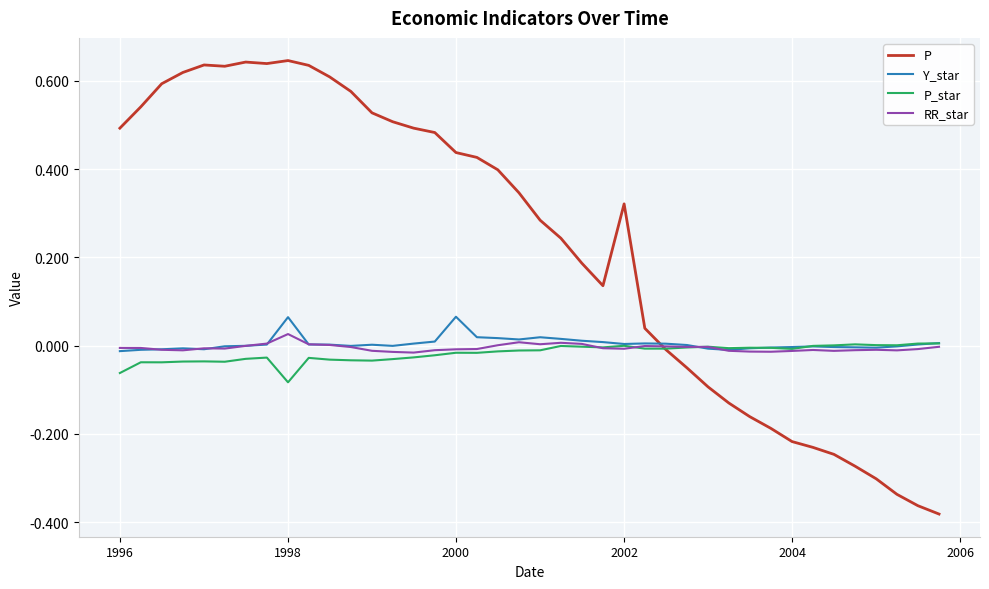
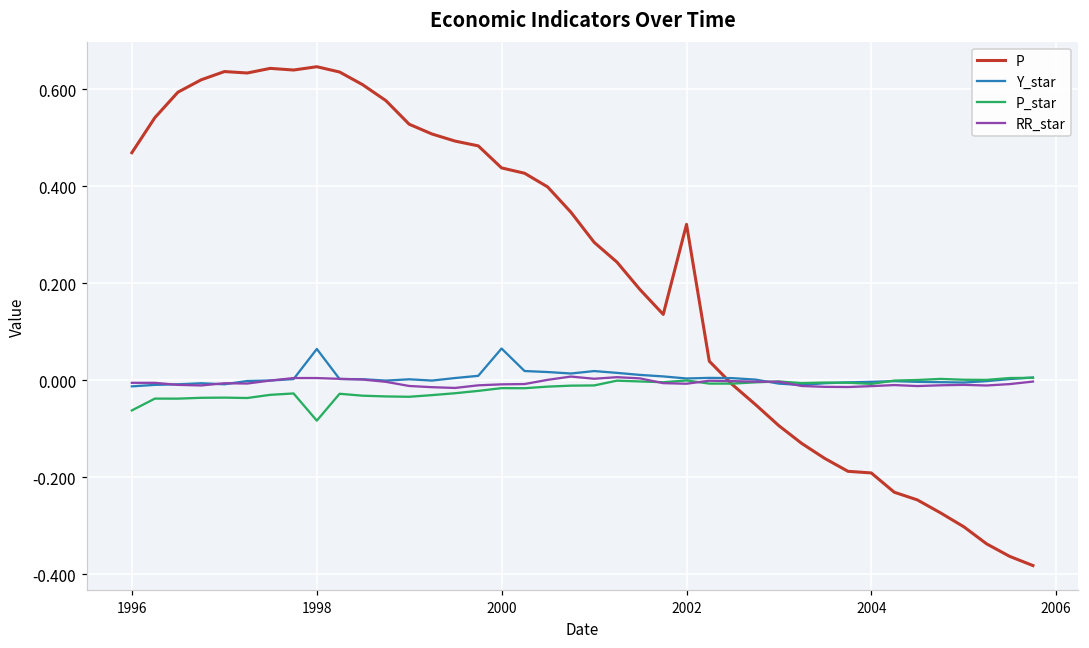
  {
    "P": {
-     "1996": 0.49,
+     "1996": 0.47,
      "1998": 0.65,
      "2000": 0.44,
      "2002": 0.32,
-     "2004": -0.22
+     "2004": -0.19
    },
    "Y_star": {
      "1996": -0.01,
      "1998": 0.06,
      "2000": 0.07
    },
    "P_star": {
      "1996": -0.06,
      "1998": -0.08,
      "2000": -0.02
    },
    "RR_star": {
      "1996": -0.01,
-     "1998": 0.03,
+     "1998": 0.00,
      "2000": -0.01,
      "2002": -0.01
    }
  }
